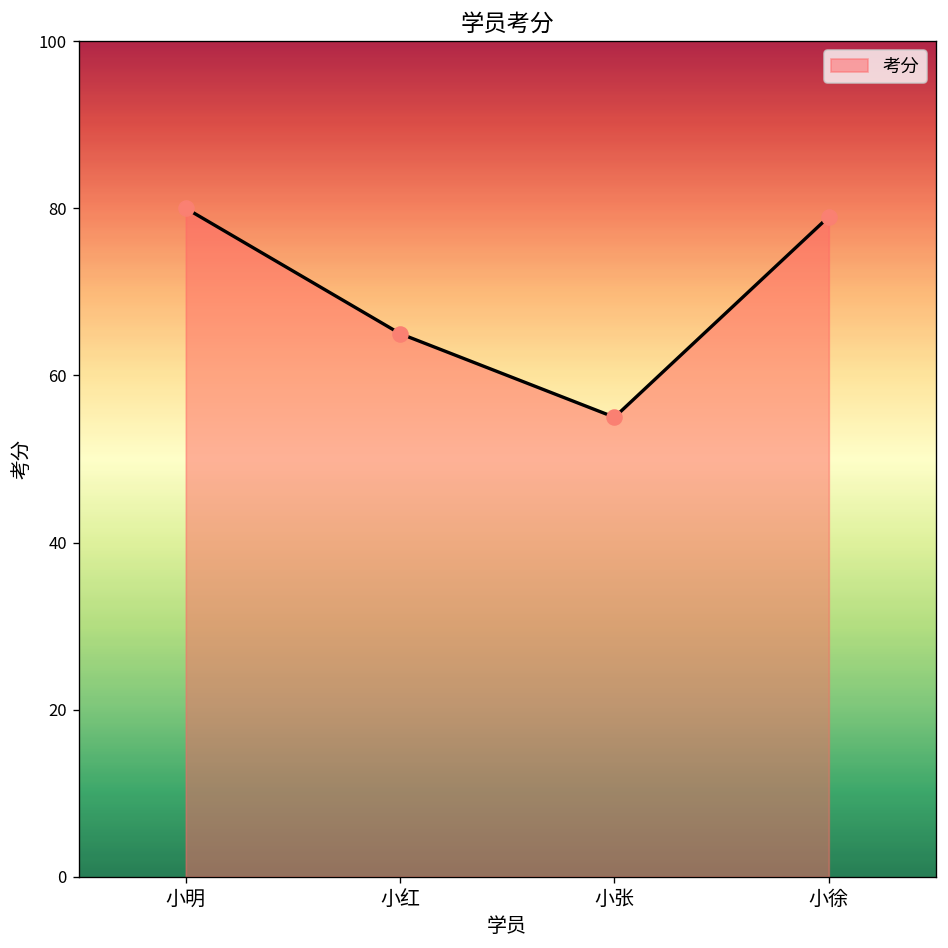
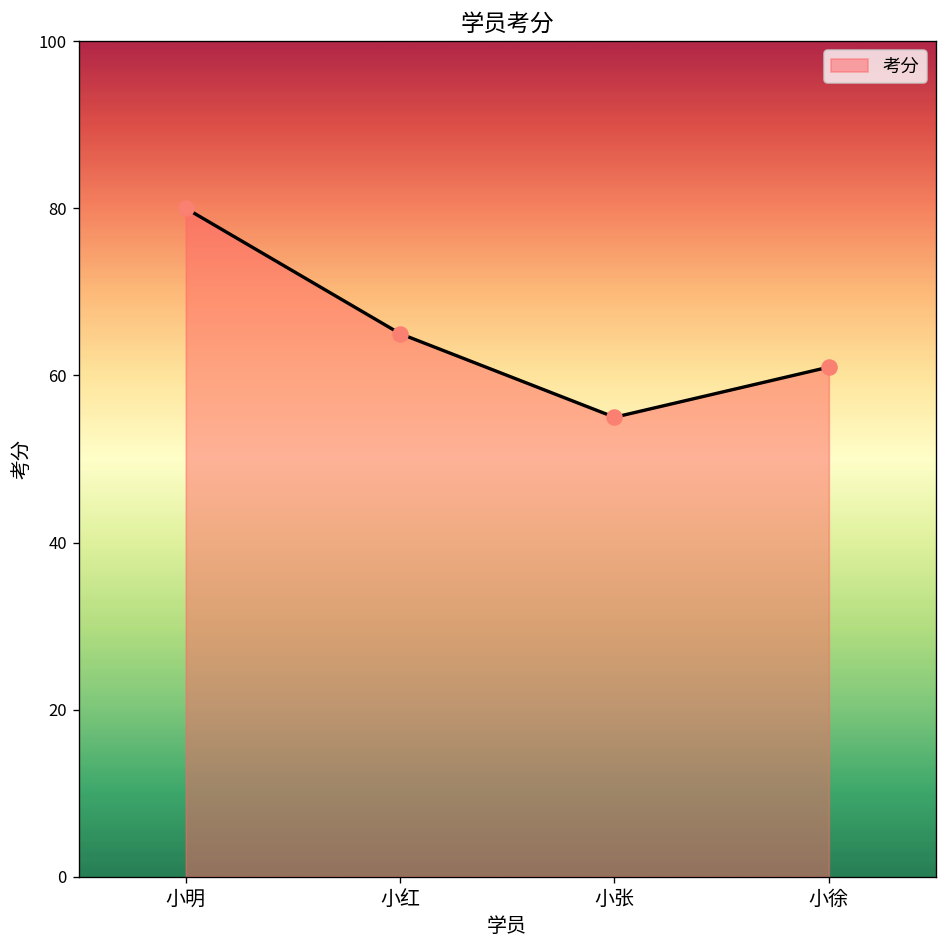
  {
    "小明": 80,
    "小红": 65,
    "小张": 55,
-   "小徐": 79
+   "小徐": 61
  }
